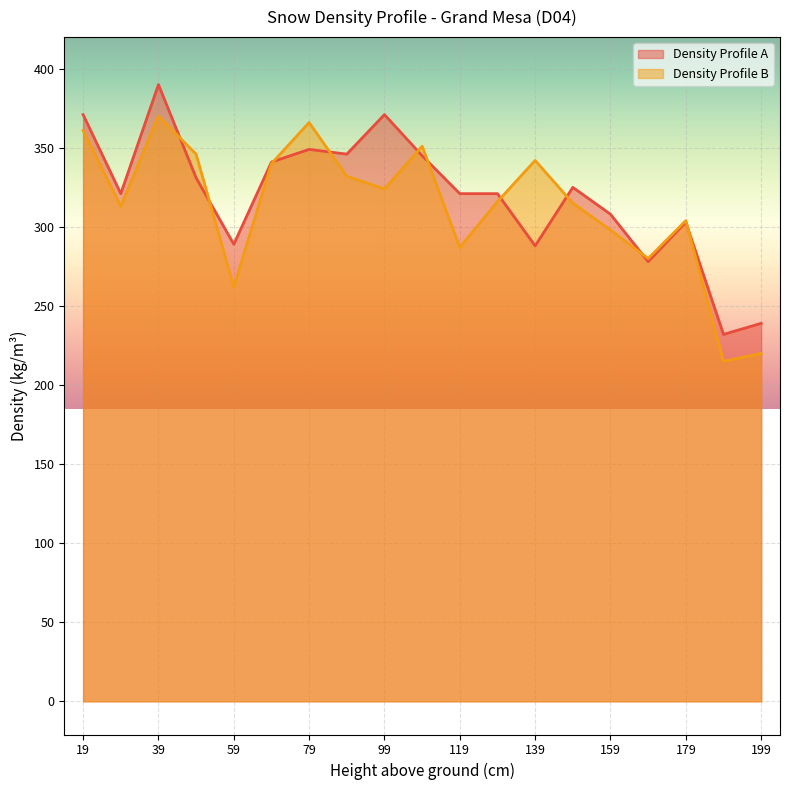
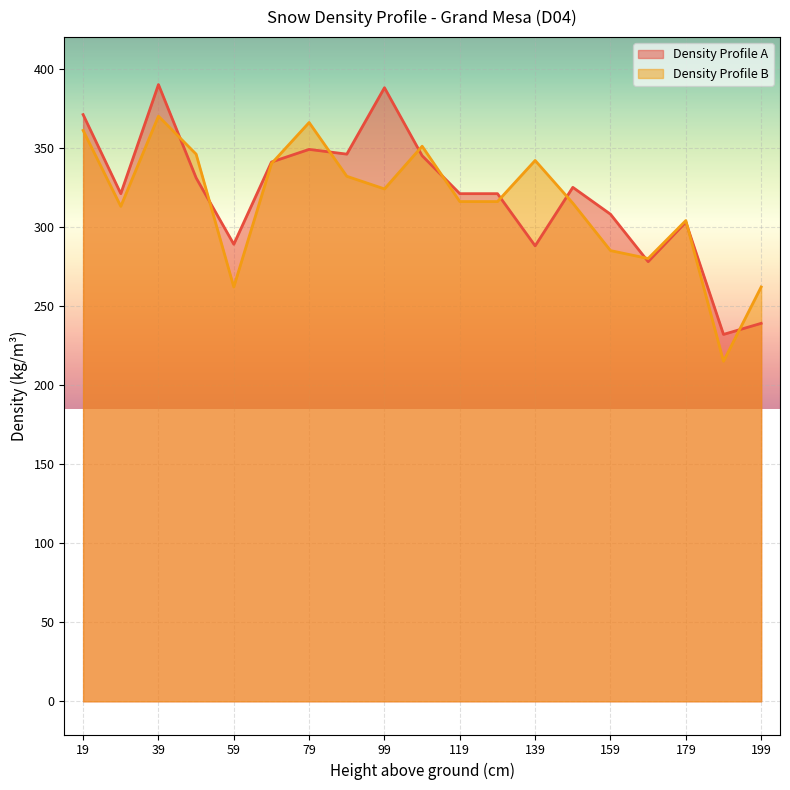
  {
    "Density Profile A": {
      "19": 371,
      "39": 390,
      "59": 289,
      "79": 349,
-     "99": 371,
+     "99": 388,
      "119": 321,
      "139": 288,
      "159": 308,
      "199": 239
    },
    "Density Profile B": {
      "19": 361,
      "39": 370,
      "59": 262,
      "79": 366,
      "99": 324,
-     "119": 287,
+     "119": 316,
      "139": 342,
-     "159": 298,
-     "199": 220
+     "159": 285,
+     "199": 262
    }
  }
